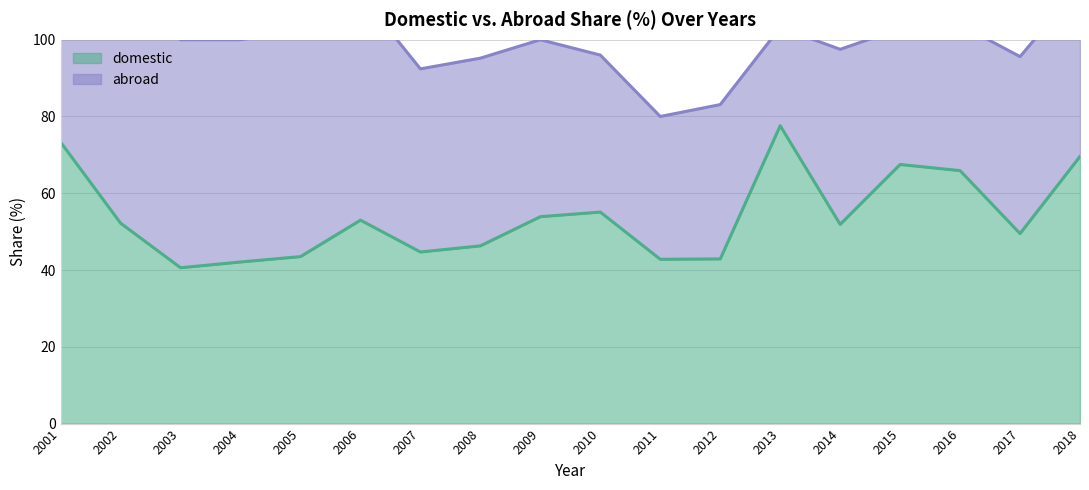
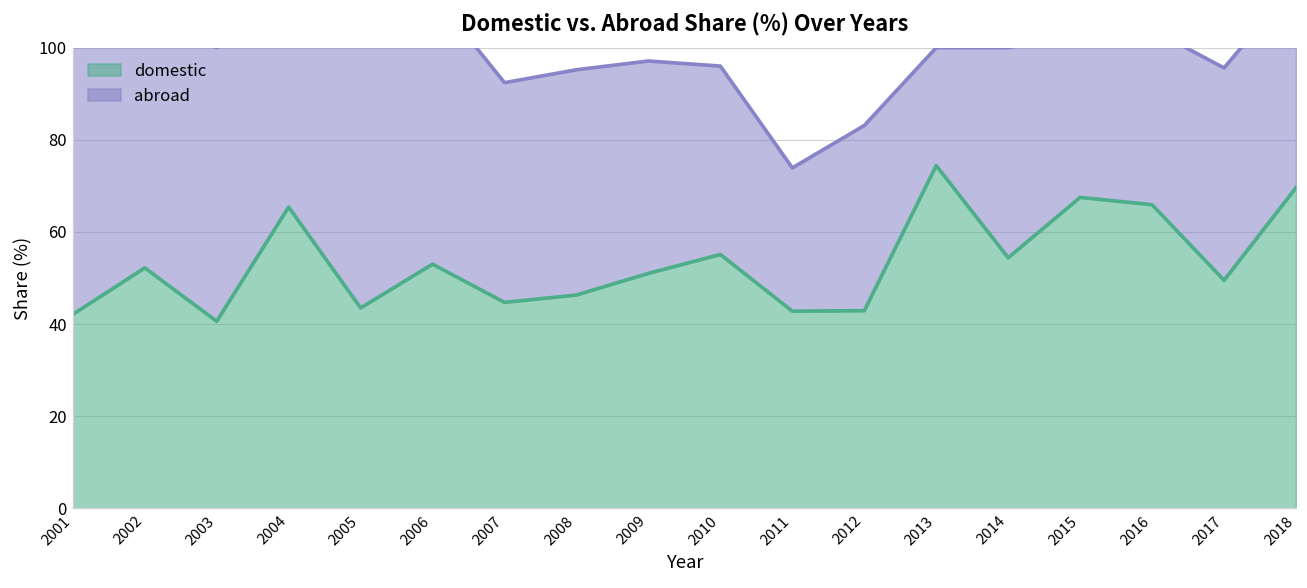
  {
    "domestic": {
-     "2001": 73,
+     "2001": 42,
      "2002": 52,
      "2003": 41,
-     "2004": 42,
+     "2004": 65,
      "2005": 44,
      "2006": 53,
      "2007": 45,
      "2008": 46,
-     "2009": 54,
+     "2009": 51,
      "2010": 55,
      "2011": 43,
      "2012": 43,
-     "2013": 78,
-     "2014": 52,
+     "2013": 74,
+     "2014": 54,
      "2015": 68,
      "2016": 66,
      "2017": 50,
      "2018": 70
    },
    "abroad": {
      "2003": 59,
      "2007": 48,
      "2008": 49,
      "2009": 46,
      "2010": 41,
-     "2011": 37,
+     "2011": 31,
      "2012": 40,
      "2014": 46,
      "2017": 46
    }
  }
